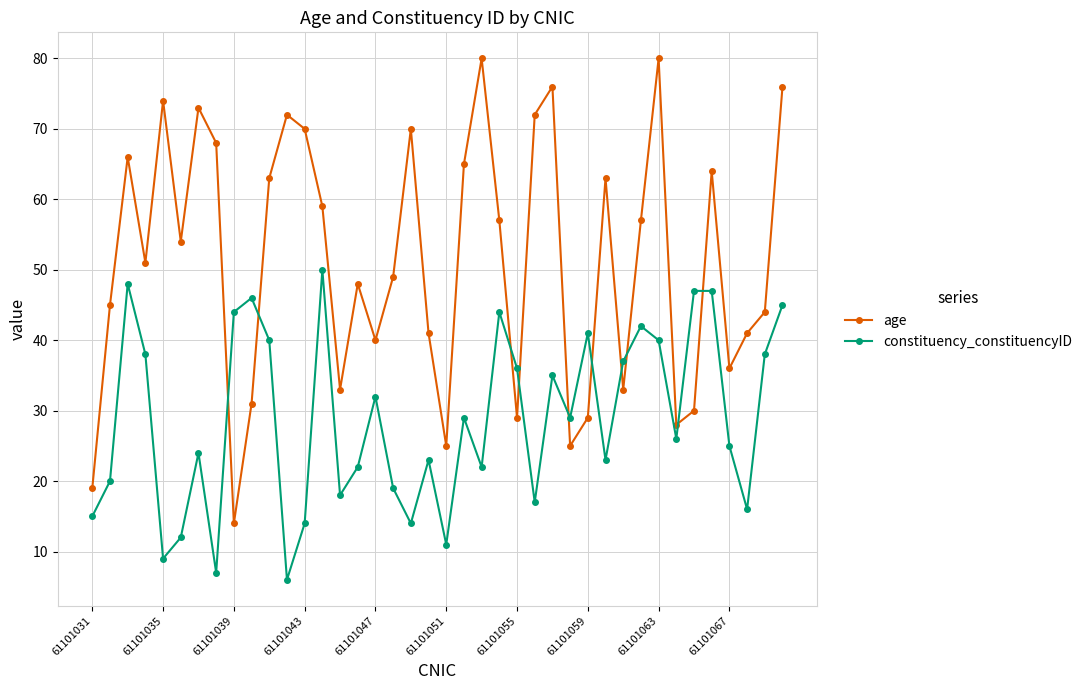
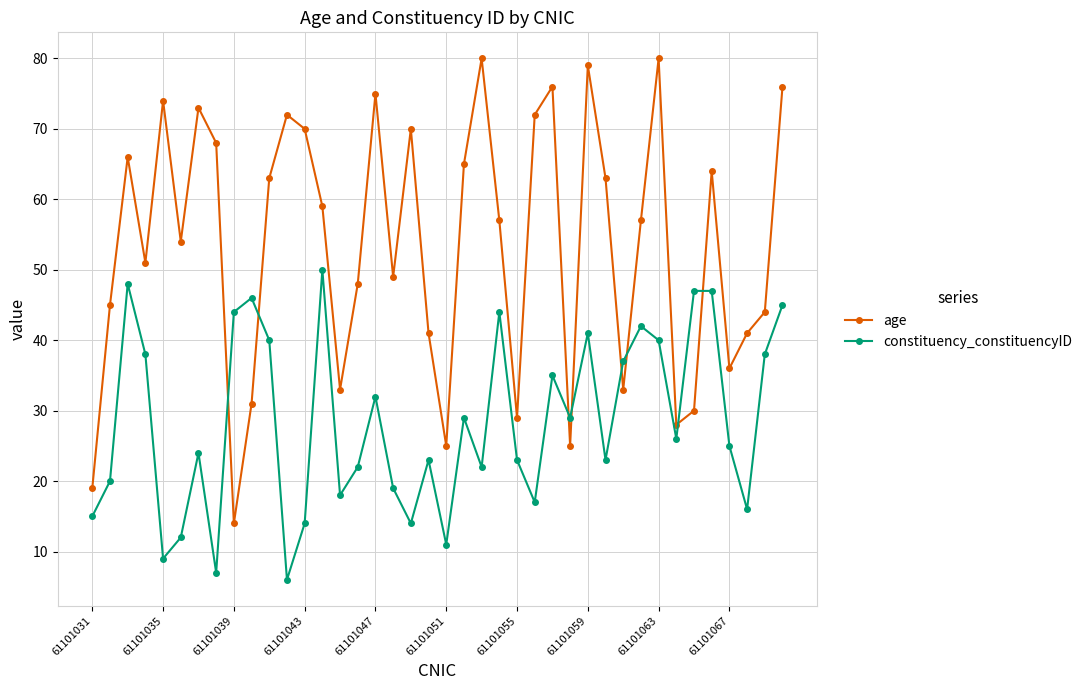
  {
    "age": {
      "61101031": 19,
      "61101035": 74,
      "61101039": 14,
      "61101043": 70,
-     "61101047": 40,
+     "61101047": 75,
      "61101051": 25,
      "61101055": 29,
-     "61101059": 29,
+     "61101059": 79,
      "61101063": 80,
      "61101067": 36
    },
    "constituency_constituencyID": {
      "61101031": 15,
      "61101035": 9,
      "61101039": 44,
      "61101043": 14,
      "61101047": 32,
      "61101051": 11,
-     "61101055": 36,
+     "61101055": 23,
      "61101059": 41,
      "61101063": 40,
      "61101067": 25
    }
  }
